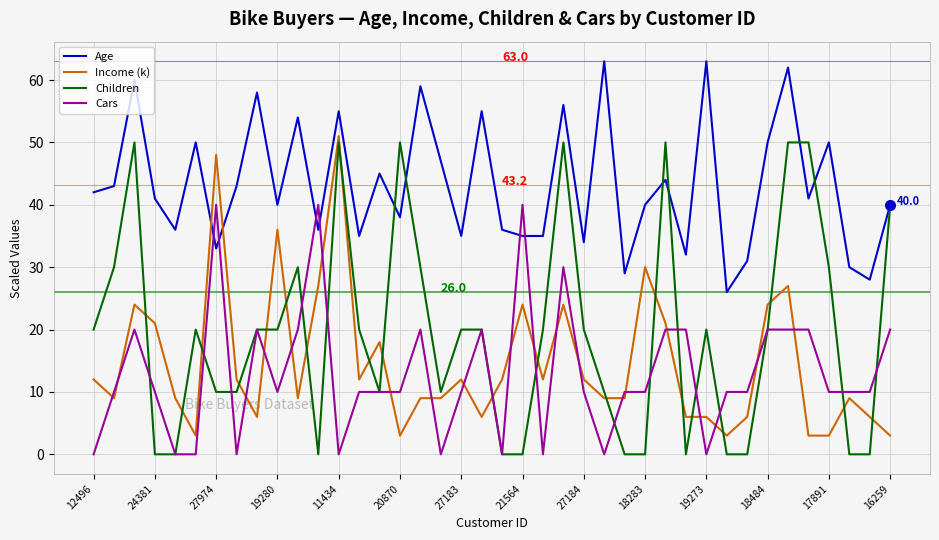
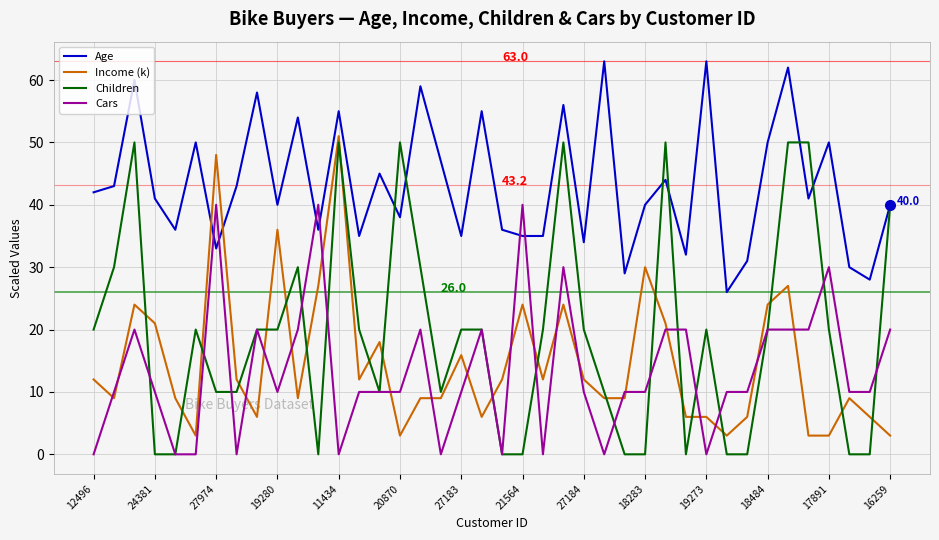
  {
    "Income (k)": {
      "12496": 12,
      "24381": 21,
      "27974": 48,
      "19280": 36,
      "11434": 51,
      "20870": 3,
-     "27183": 12,
+     "27183": 16,
      "21564": 24,
      "27184": 12,
      "18283": 30,
      "19273": 6,
      "18484": 24,
      "17891": 3,
      "16259": 3
    },
    "Children": {
      "12496": 20,
      "24381": 0,
      "27974": 10,
      "19280": 20,
      "11434": 50,
      "20870": 50,
      "27183": 20,
      "21564": 0,
      "27184": 20,
      "18283": 0,
      "19273": 20,
-     "17891": 30
+     "17891": 20
    },
    "Cars": {
      "12496": 0,
      "24381": 10,
      "27974": 40,
      "19280": 10,
      "11434": 0,
      "20870": 10,
      "27183": 10,
      "27184": 10,
      "18283": 10,
      "19273": 0,
-     "17891": 10,
+     "17891": 30,
      "16259": 20
    }
  }
